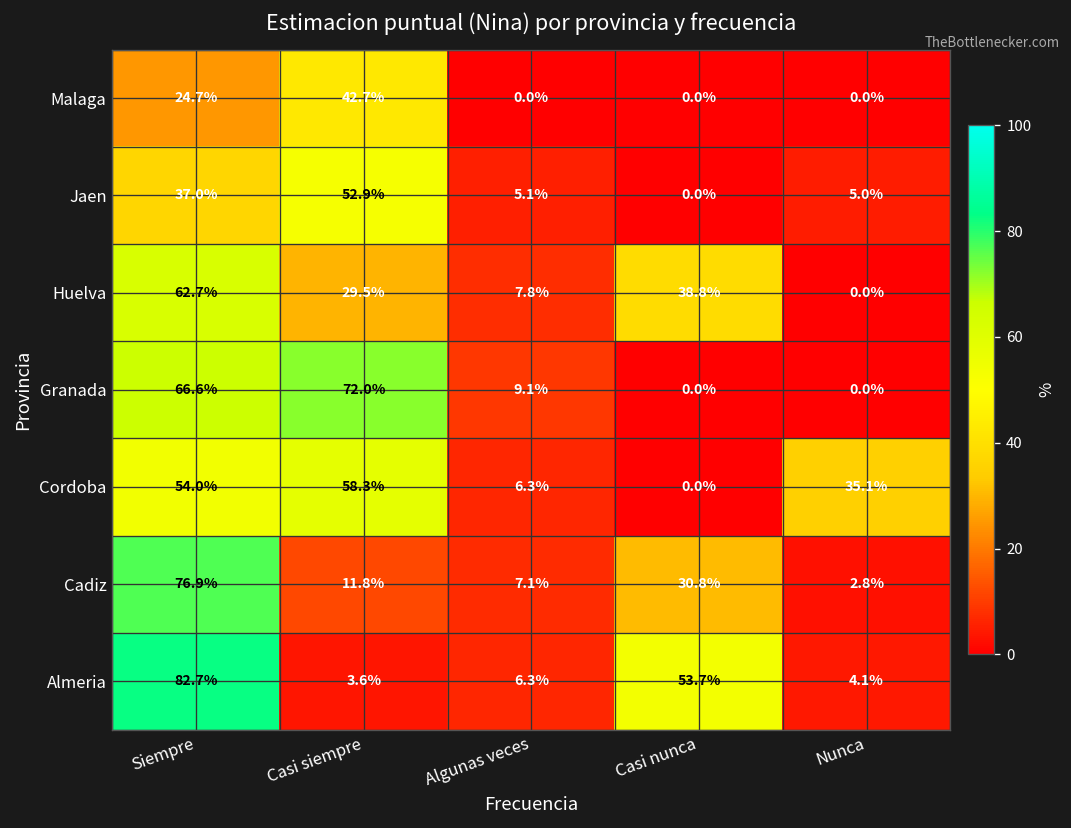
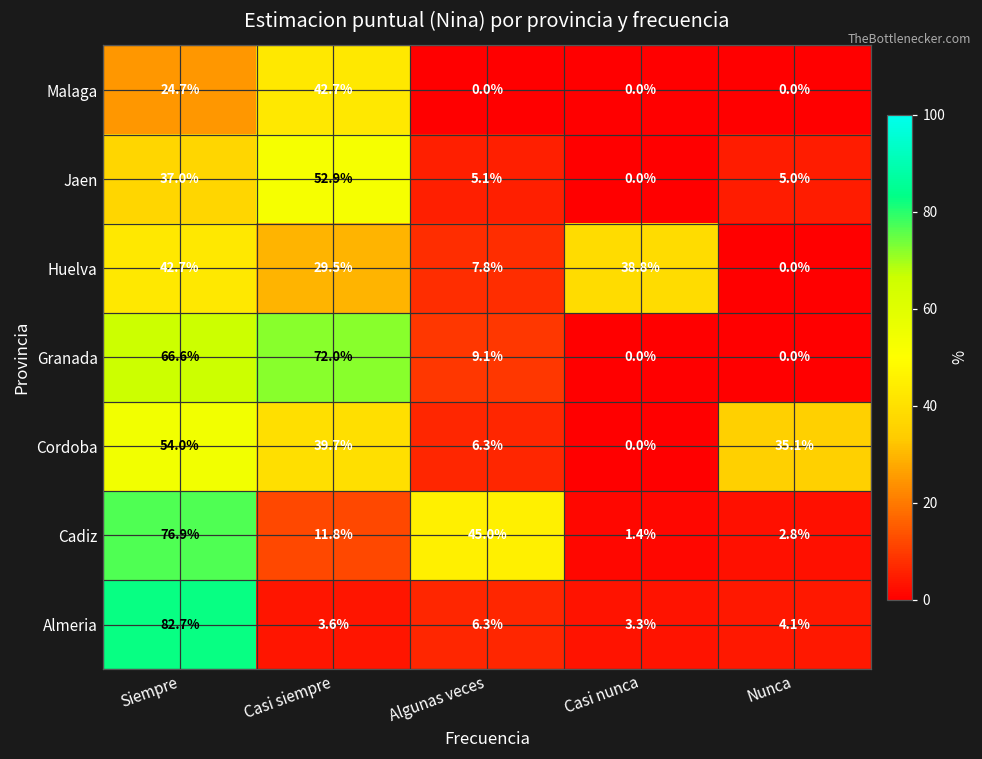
  {
    "Malaga": {
      "Siempre": "24.7%",
      "Casi siempre": "42.7%",
      "Algunas veces": "0.0%",
      "Casi nunca": "0.0%",
      "Nunca": "0.0%"
    },
    "Jaen": {
      "Siempre": "37.0%",
      "Casi siempre": "52.9%",
      "Algunas veces": "5.1%",
      "Casi nunca": "0.0%",
      "Nunca": "5.0%"
    },
    "Huelva": {
-     "Siempre": "62.7%",
+     "Siempre": "42.7%",
      "Casi siempre": "29.5%",
      "Algunas veces": "7.8%",
      "Casi nunca": "38.8%",
      "Nunca": "0.0%"
    },
    "Granada": {
      "Siempre": "66.6%",
      "Casi siempre": "72.0%",
      "Algunas veces": "9.1%",
      "Casi nunca": "0.0%",
      "Nunca": "0.0%"
    },
    "Cordoba": {
      "Siempre": "54.0%",
-     "Casi siempre": "58.3%",
+     "Casi siempre": "39.7%",
      "Algunas veces": "6.3%",
      "Casi nunca": "0.0%",
      "Nunca": "35.1%"
    },
    "Cadiz": {
      "Siempre": "76.9%",
      "Casi siempre": "11.8%",
-     "Algunas veces": "7.1%",
-     "Casi nunca": "30.8%",
+     "Algunas veces": "45.0%",
+     "Casi nunca": "1.4%",
      "Nunca": "2.8%"
    },
    "Almeria": {
      "Siempre": "82.7%",
      "Casi siempre": "3.6%",
      "Algunas veces": "6.3%",
-     "Casi nunca": "53.7%",
+     "Casi nunca": "3.3%",
      "Nunca": "4.1%"
    }
  }
